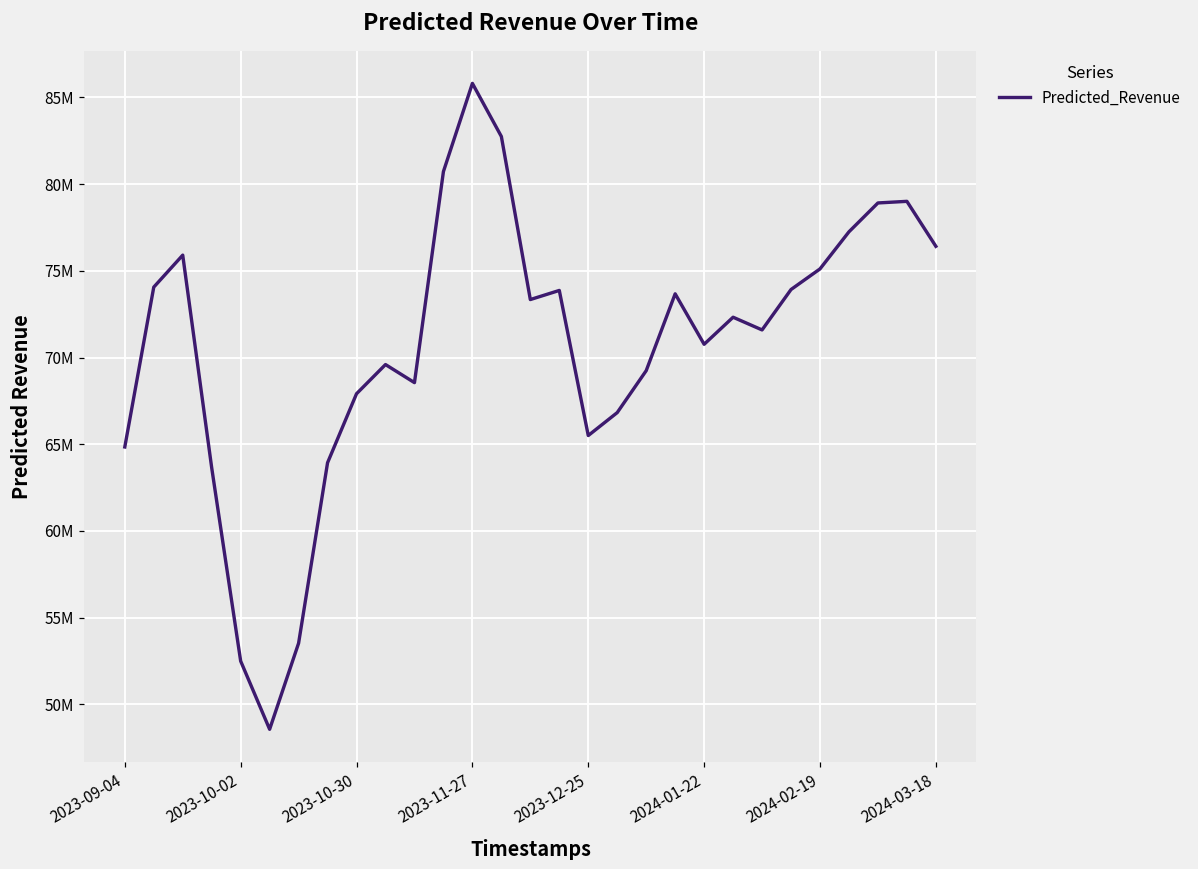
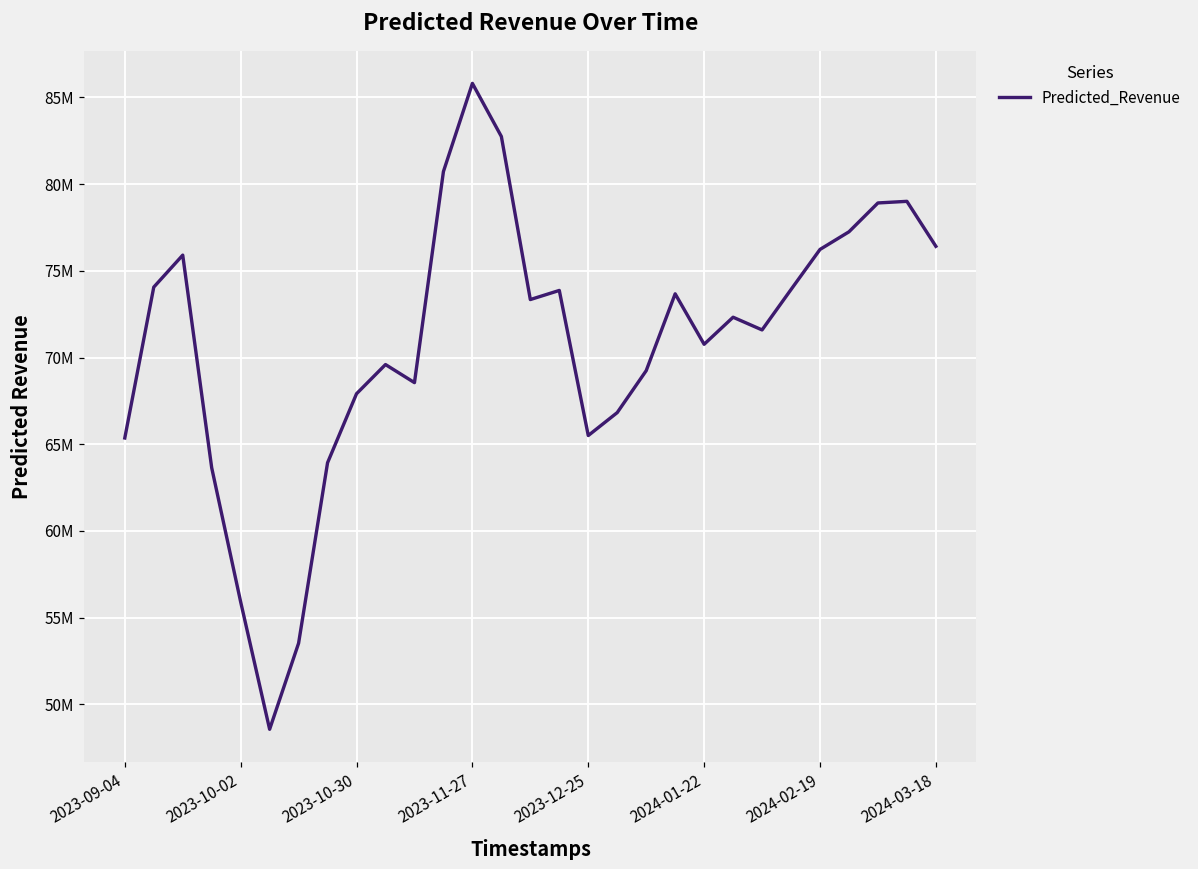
  {
-   "2023-09-04": 64800000,
-   "2023-10-02": 52500000,
+   "2023-09-04": 65400000,
+   "2023-10-02": 55900000,
    "2023-10-30": 67900000,
    "2023-11-27": 85800000,
    "2023-12-25": 65500000,
    "2024-01-22": 70800000,
-   "2024-02-19": 75100000,
+   "2024-02-19": 76200000,
    "2024-03-18": 76400000
  }
